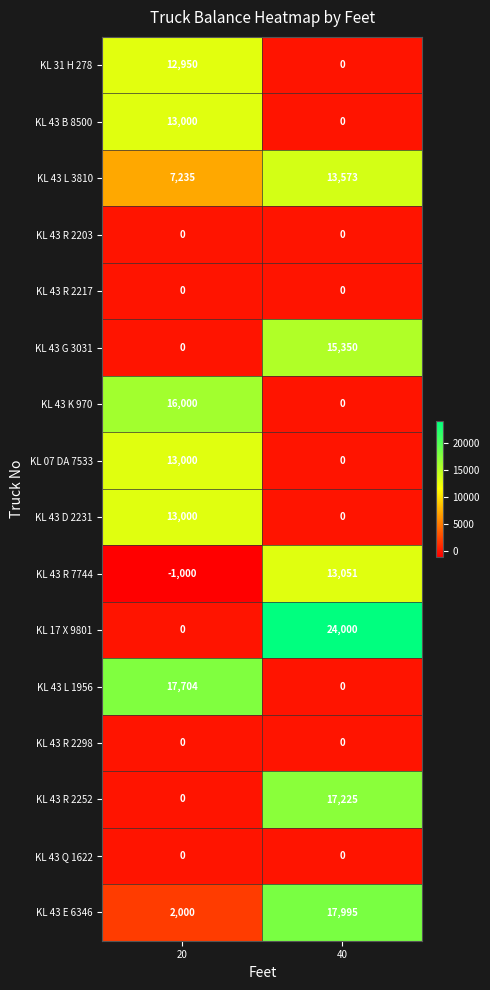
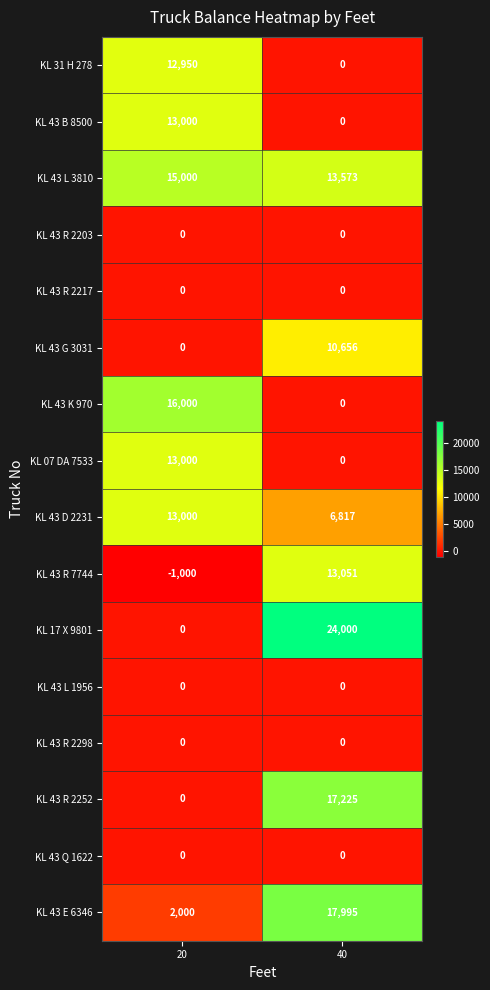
  {
    "KL 31 H 278": {
      "20": "12,950",
      "40": "0"
    },
    "KL 43 B 8500": {
      "20": "13,000",
      "40": "0"
    },
    "KL 43 L 3810": {
-     "20": "7,235",
+     "20": "15,000",
      "40": "13,573"
    },
    "KL 43 R 2203": {
      "20": "0",
      "40": "0"
    },
    "KL 43 R 2217": {
      "20": "0",
      "40": "0"
    },
    "KL 43 G 3031": {
      "20": "0",
-     "40": "15,350"
+     "40": "10,656"
    },
    "KL 43 K 970": {
      "20": "16,000",
      "40": "0"
    },
    "KL 07 DA 7533": {
      "20": "13,000",
      "40": "0"
    },
    "KL 43 D 2231": {
      "20": "13,000",
-     "40": "0"
+     "40": "6,817"
    },
    "KL 43 R 7744": {
      "20": "-1,000",
      "40": "13,051"
    },
    "KL 17 X 9801": {
      "20": "0",
      "40": "24,000"
    },
    "KL 43 L 1956": {
-     "20": "17,704",
+     "20": "0",
      "40": "0"
    },
    "KL 43 R 2298": {
      "20": "0",
      "40": "0"
    },
    "KL 43 R 2252": {
      "20": "0",
      "40": "17,225"
    },
    "KL 43 Q 1622": {
      "20": "0",
      "40": "0"
    },
    "KL 43 E 6346": {
      "20": "2,000",
      "40": "17,995"
    }
  }
